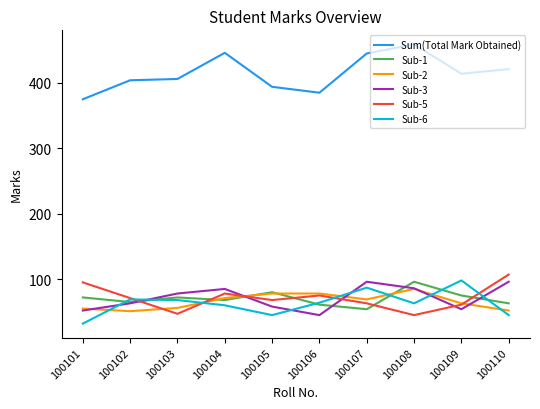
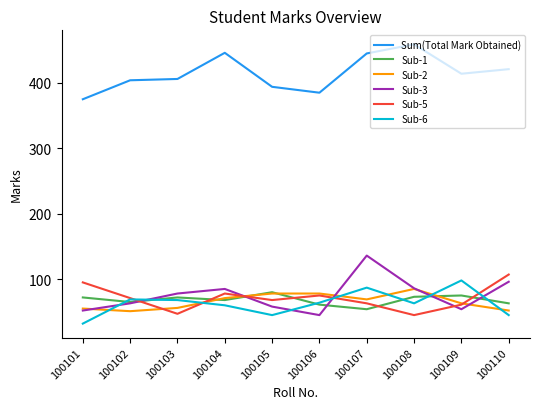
  {
    "Sub-1": {
      "100101": 70,
      "100103": 70,
      "100107": 50,
-     "100108": 100,
+     "100108": 70,
      "100109": 80,
      "100110": 60
    },
    "Sub-2": {
      "100102": 50,
      "100103": 60,
      "100107": 70,
      "100110": 50
    },
    "Sub-3": {
      "100103": 80,
      "100104": 90,
      "100105": 60,
      "100106": 50,
-     "100107": 100,
+     "100107": 140,
      "100109": 50,
      "100110": 100
    },
    "Sub-5": {
      "100101": 100,
      "100103": 50,
      "100104": 80,
      "100105": 70,
      "100107": 60,
      "100108": 50,
      "100110": 110
    }
  }
